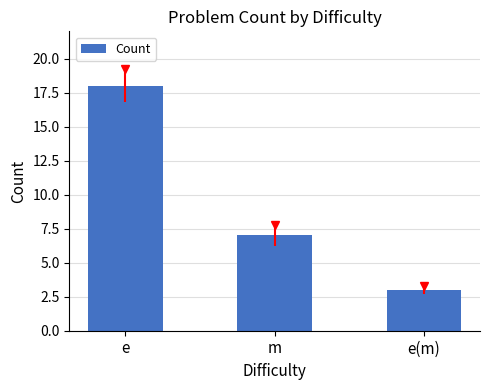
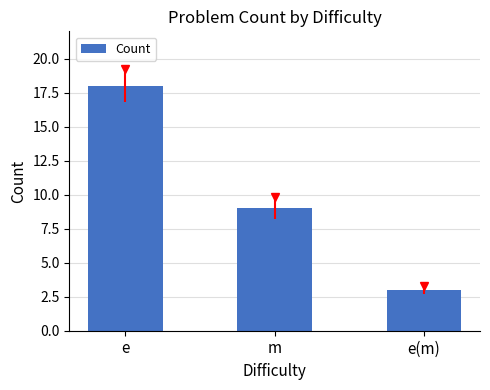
  {
    "Count": {
      "e": 18,
-     "m": 7,
+     "m": 9,
      "e(m)": 3
    }
  }
